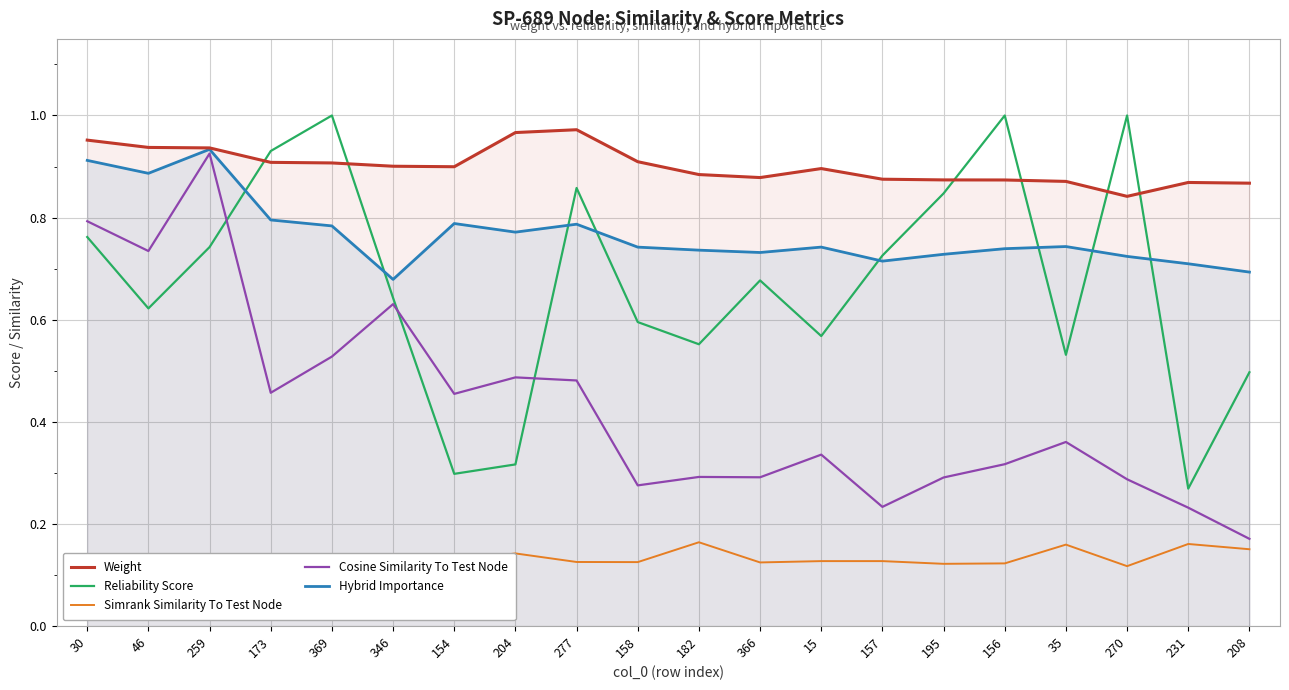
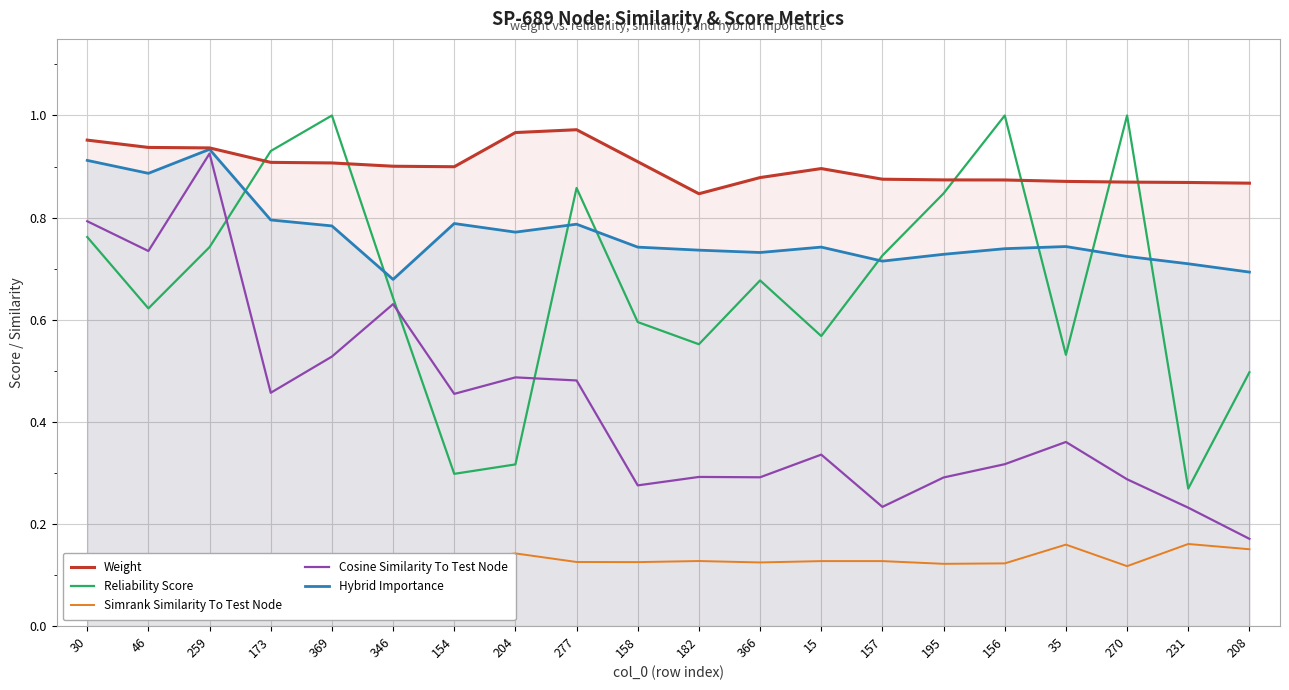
  {
    "Weight": {
      "30": 0.95,
      "46": 0.94,
      "173": 0.91,
      "369": 0.91,
      "346": 0.90,
      "154": 0.90,
      "204": 0.97,
      "277": 0.97,
      "158": 0.91,
-     "182": 0.88,
+     "182": 0.85,
      "366": 0.88,
      "15": 0.90,
      "157": 0.88,
      "195": 0.87,
      "156": 0.87,
      "35": 0.87,
-     "270": 0.84,
+     "270": 0.87,
      "231": 0.87,
      "208": 0.87
    },
    "Reliability Score": {
      "30": 0.76,
      "46": 0.62,
      "259": 0.74,
      "173": 0.93,
      "369": 1.00,
      "346": 0.64,
      "154": 0.30,
      "204": 0.32,
      "277": 0.86,
      "158": 0.60,
      "182": 0.55,
      "366": 0.68,
      "15": 0.57,
      "157": 0.73,
      "195": 0.85,
      "156": 1.00,
      "35": 0.53,
      "270": 1.00,
      "231": 0.27,
      "208": 0.50
    },
    "Simrank Similarity To Test Node": {
      "277": 0.13,
      "158": 0.13,
-     "182": 0.16,
+     "182": 0.13,
      "366": 0.12,
      "15": 0.13,
      "157": 0.13,
      "195": 0.12,
      "156": 0.12,
      "35": 0.16,
      "270": 0.12,
      "231": 0.16,
      "208": 0.15
    },
    "Cosine Similarity To Test Node": {
      "30": 0.79,
      "46": 0.73,
      "259": 0.93,
      "173": 0.46,
      "369": 0.53,
      "346": 0.63,
      "154": 0.45,
      "204": 0.49,
      "277": 0.48,
      "158": 0.28,
      "182": 0.29,
      "366": 0.29,
      "15": 0.34,
      "157": 0.23,
      "195": 0.29,
      "156": 0.32,
      "35": 0.36,
      "270": 0.29,
      "231": 0.23,
      "208": 0.17
    },
    "Hybrid Importance": {
      "30": 0.91,
      "46": 0.89,
      "173": 0.80,
      "369": 0.78,
      "346": 0.68,
      "154": 0.79,
      "204": 0.77,
      "277": 0.79,
      "158": 0.74,
      "182": 0.74,
      "366": 0.73,
      "15": 0.74,
      "157": 0.71,
      "195": 0.73,
      "156": 0.74,
      "35": 0.74,
      "270": 0.72,
      "231": 0.71,
      "208": 0.69
    }
  }
